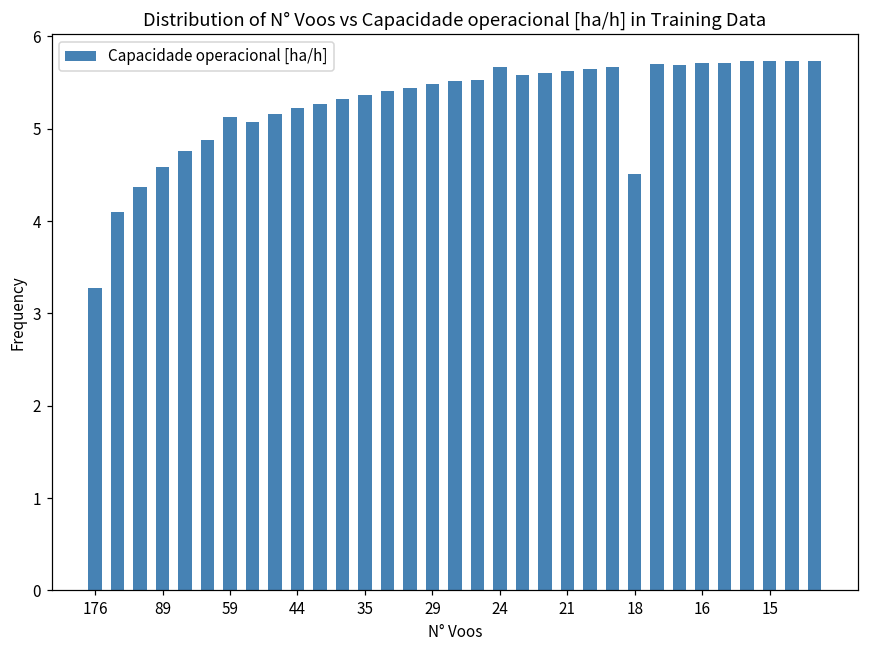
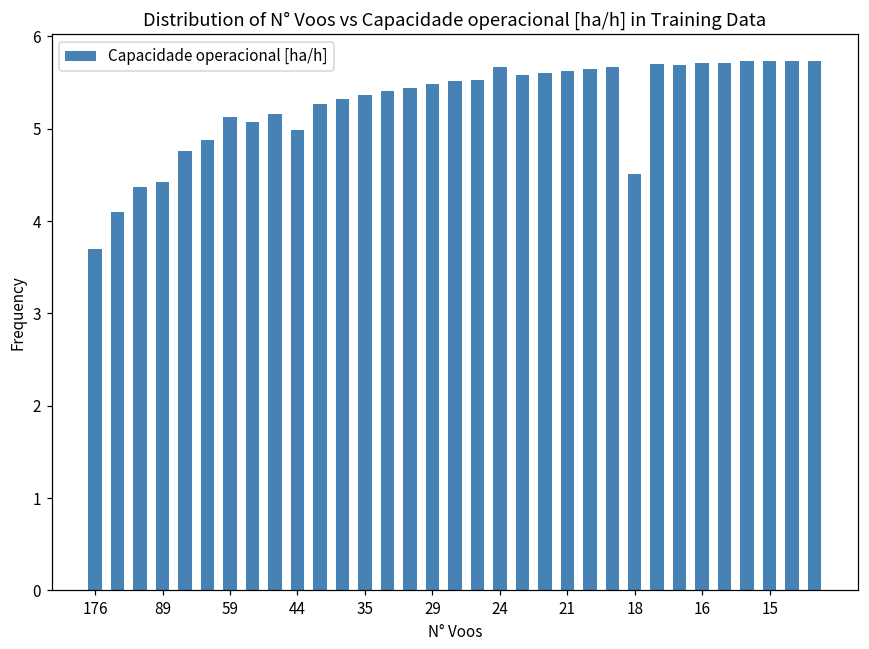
  {
-   "176": 3.3,
-   "89": 4.6,
+   "176": 3.7,
+   "89": 4.4,
    "59": 5.1,
-   "44": 5.2,
+   "44": 5.0,
    "35": 5.4,
    "24": 5.7,
    "21": 5.6,
    "18": 4.5,
    "15": 5.7
  }
